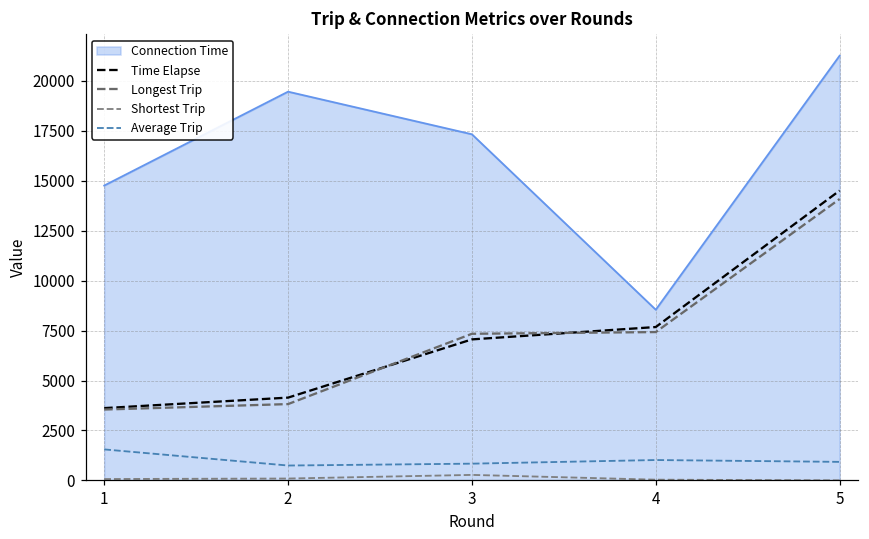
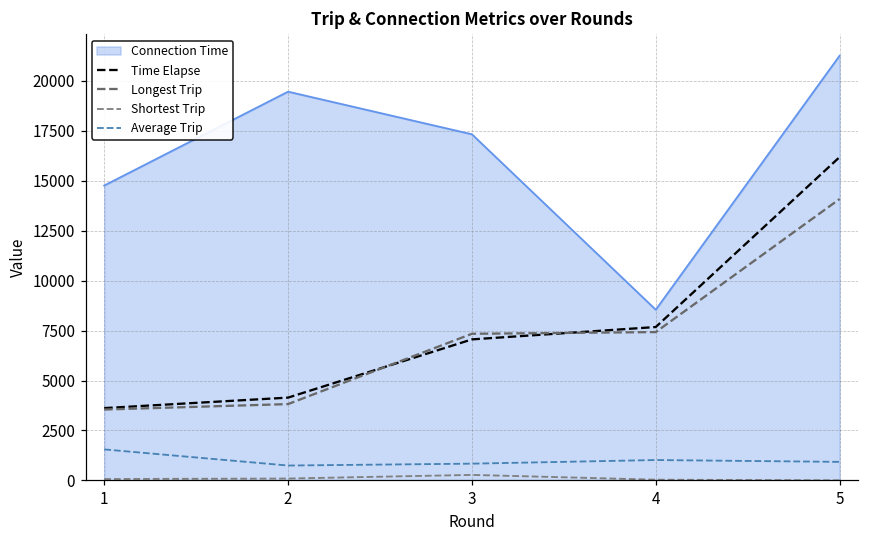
  {
    "Connection Time": {
      "1": 14800,
      "2": 19500,
      "3": 17300,
      "4": 8500,
      "5": 21300
    },
    "Time Elapse": {
      "2": 4100,
      "3": 7100,
      "4": 7700,
-     "5": 14500
+     "5": 16200
    },
    "Average Trip": {
      "1": 1600,
      "2": 700,
      "3": 800,
      "4": 1000,
      "5": 900
    }
  }
